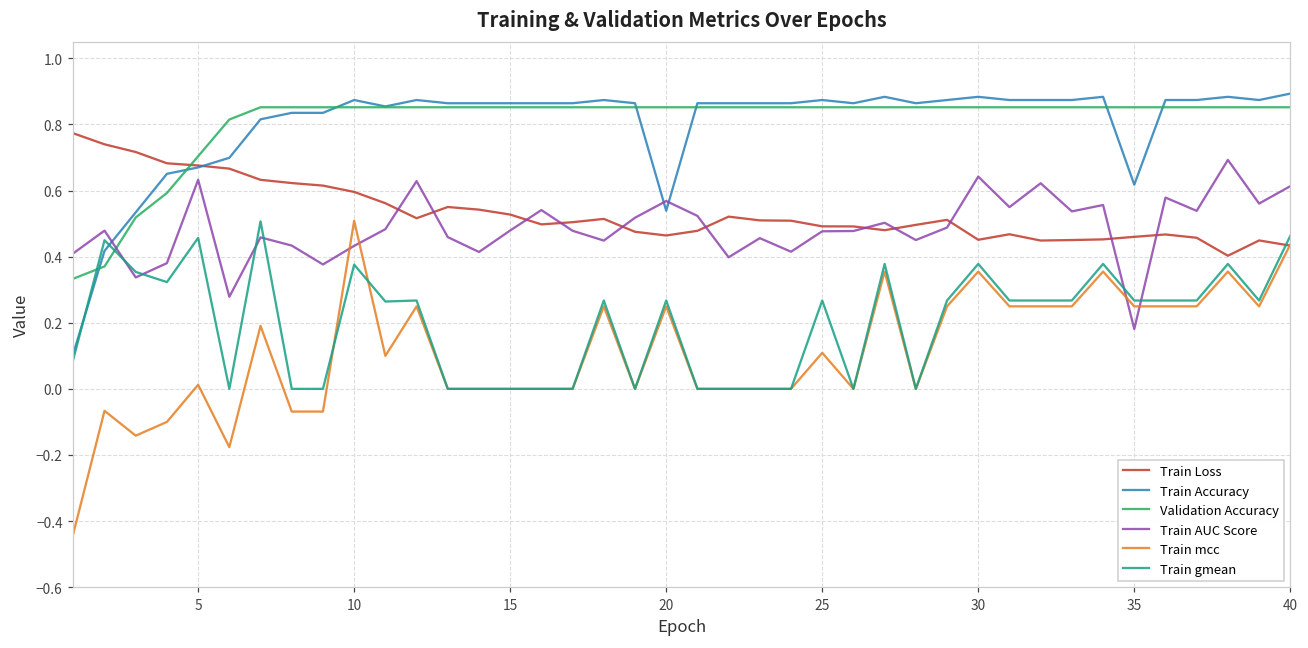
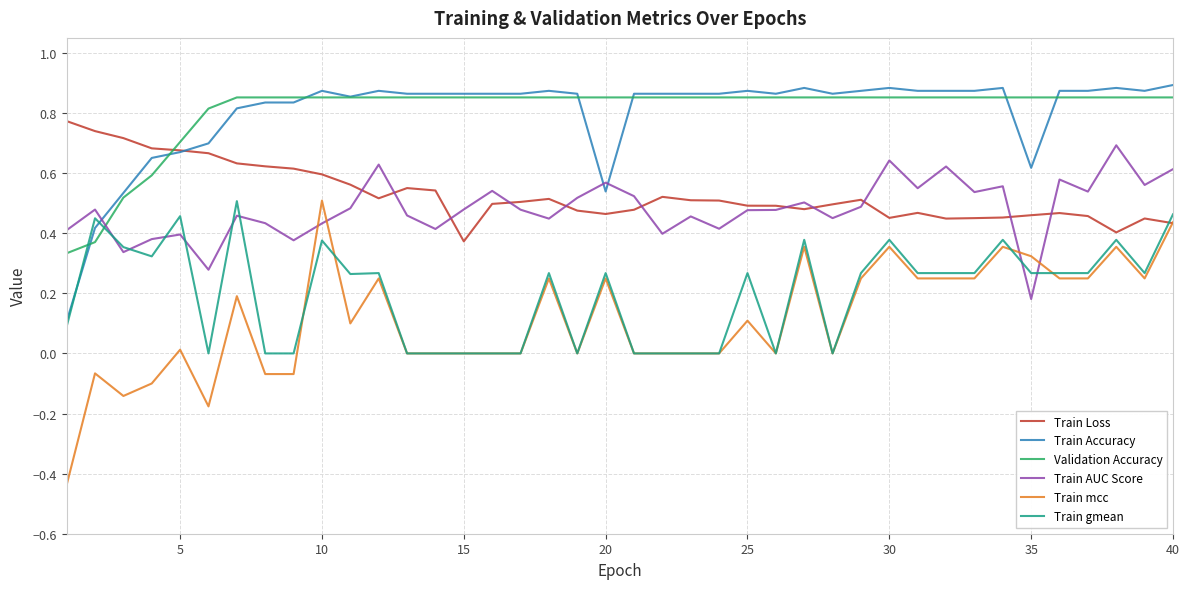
  {
    "Train Loss": {
      "10": 0.60,
-     "15": 0.53,
+     "15": 0.37,
      "20": 0.46,
      "25": 0.49,
      "30": 0.45,
      "35": 0.46
    },
    "Train Accuracy": {
      "10": 0.87,
      "15": 0.86,
      "20": 0.54,
      "25": 0.87,
      "30": 0.88,
      "35": 0.62,
      "40": 0.89
    },
    "Train AUC Score": {
-     "5": 0.63,
+     "5": 0.40,
      "10": 0.43,
      "15": 0.48,
      "20": 0.57,
      "25": 0.48,
      "30": 0.64,
      "35": 0.18,
      "40": 0.61
    },
    "Train mcc": {
      "5": 0.01,
      "10": 0.51,
      "20": 0.25,
      "25": 0.11,
      "30": 0.35,
-     "35": 0.25
+     "35": 0.32
    }
  }
